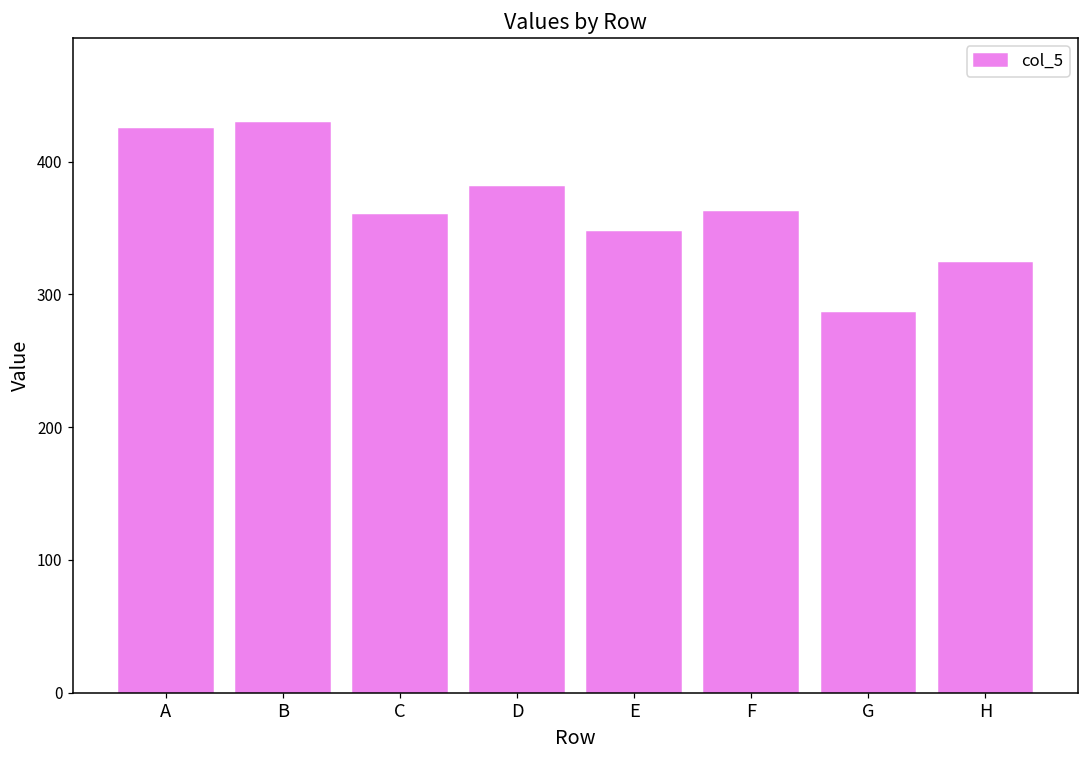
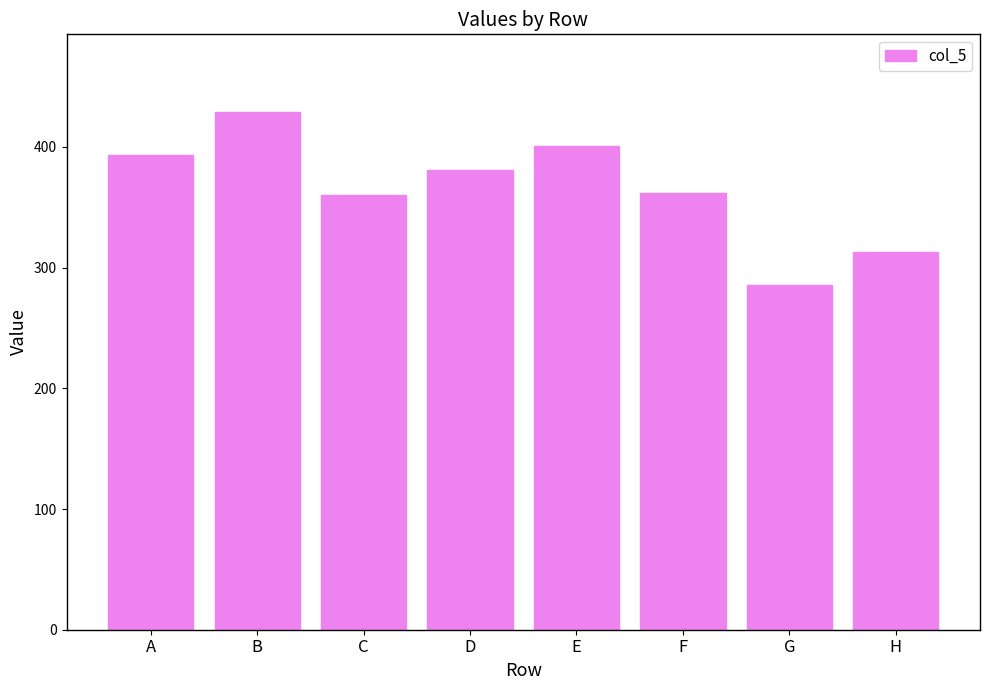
  {
-   "A": 425,
+   "A": 393,
    "B": 429,
    "C": 360,
    "D": 381,
-   "E": 347,
+   "E": 401,
    "F": 362,
    "G": 286,
-   "H": 324
+   "H": 313
  }
